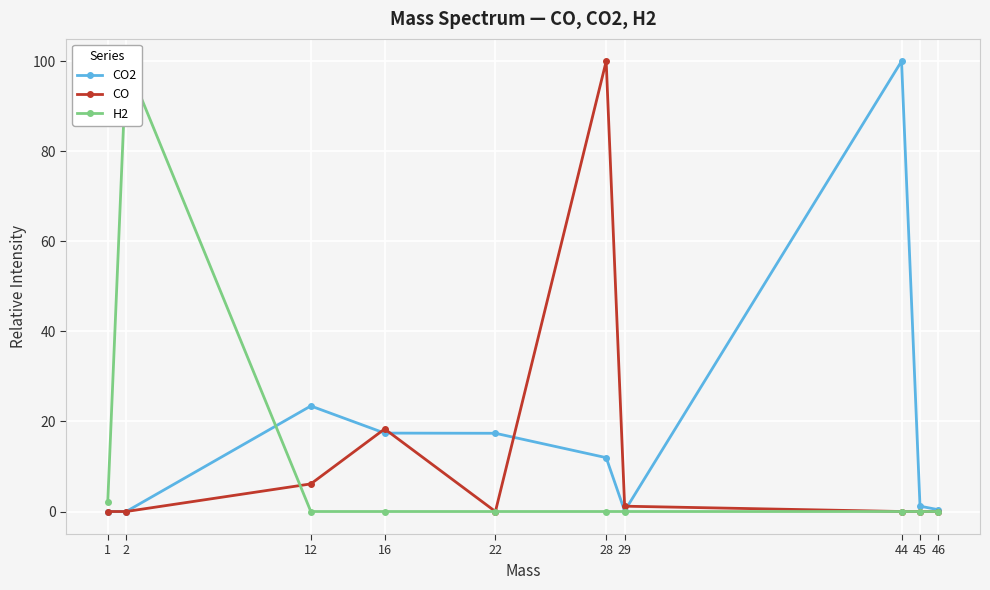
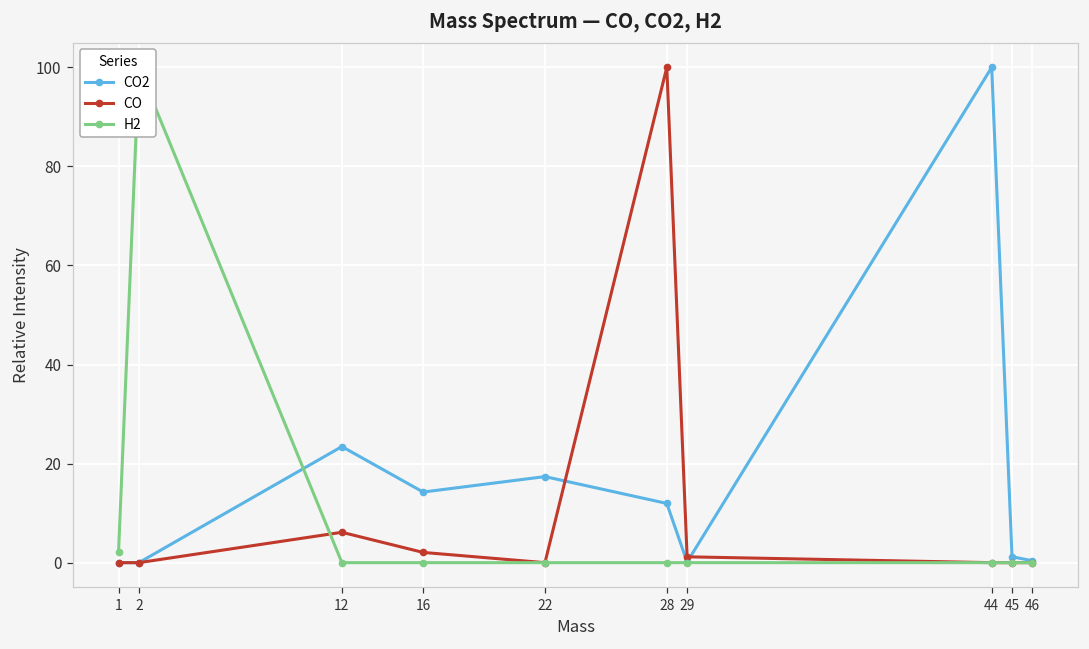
  {
    "CO2": {
      "12": 23,
-     "16": 17,
+     "16": 14,
      "22": 17,
      "28": 12,
      "44": 100,
      "45": 1
    },
    "CO": {
      "12": 6,
-     "16": 18,
+     "16": 2,
      "28": 100,
      "29": 1
    },
    "H2": {
      "1": 2,
      "12": 0,
      "16": 0,
      "28": 0
    }
  }
